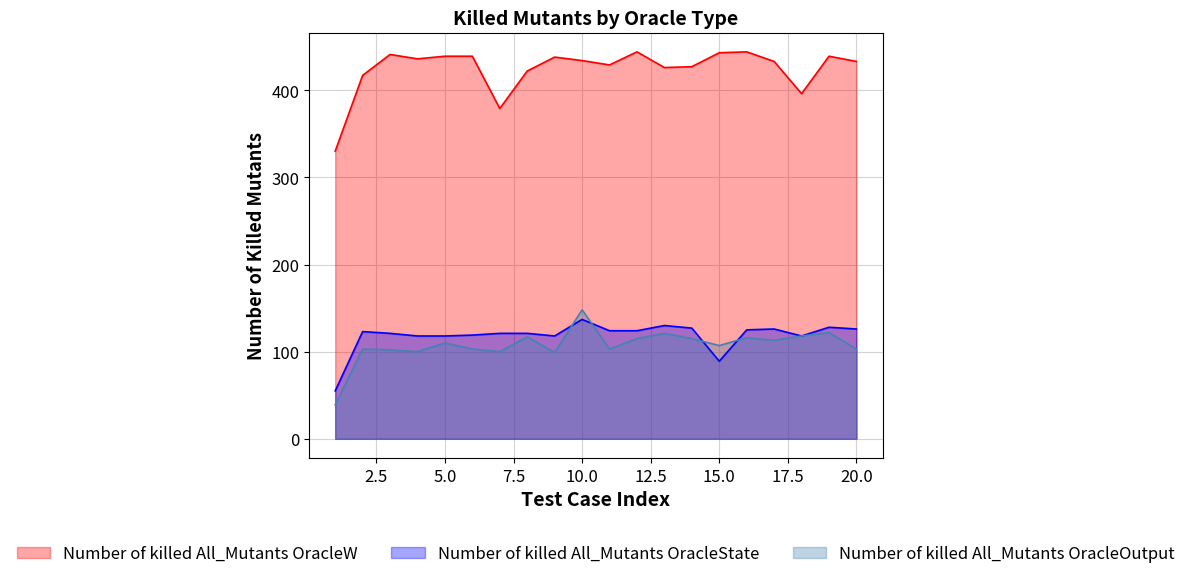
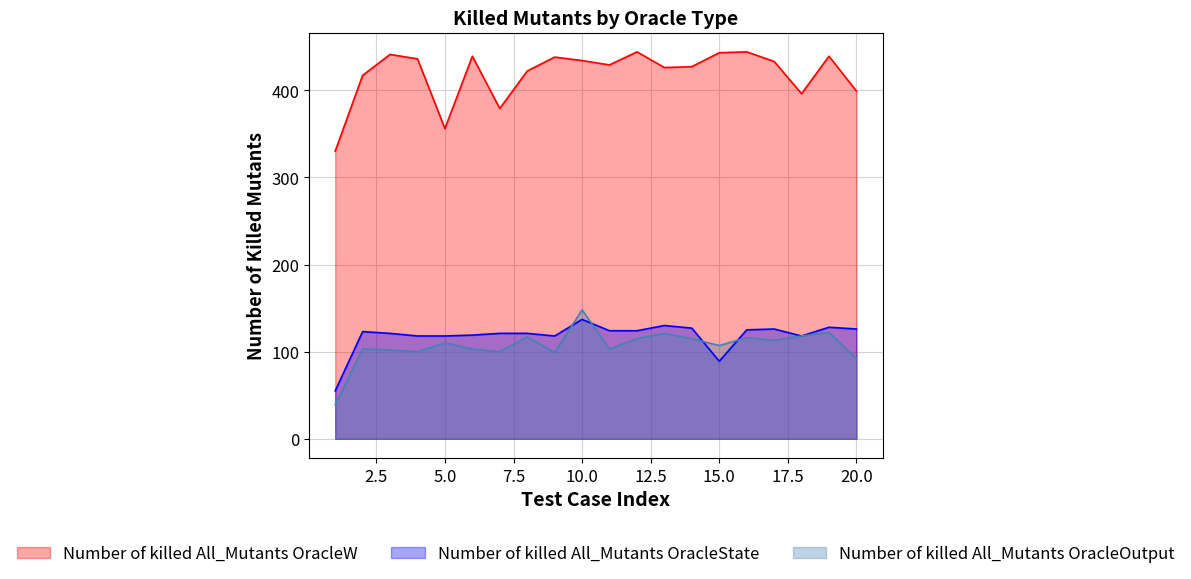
  {
    "Number of killed All_Mutants OracleW": {
-     "5.0": 440,
+     "5.0": 360,
      "10.0": 430,
      "15.0": 440,
-     "20.0": 430
+     "20.0": 400
    },
    "Number of killed All_Mutants OracleState": {
      "5.0": 120,
      "10.0": 140,
      "15.0": 90,
      "20.0": 130
    },
    "Number of killed All_Mutants OracleOutput": {
      "5.0": 110,
      "10.0": 150,
      "15.0": 110,
-     "20.0": 100
+     "20.0": 90
    }
  }
